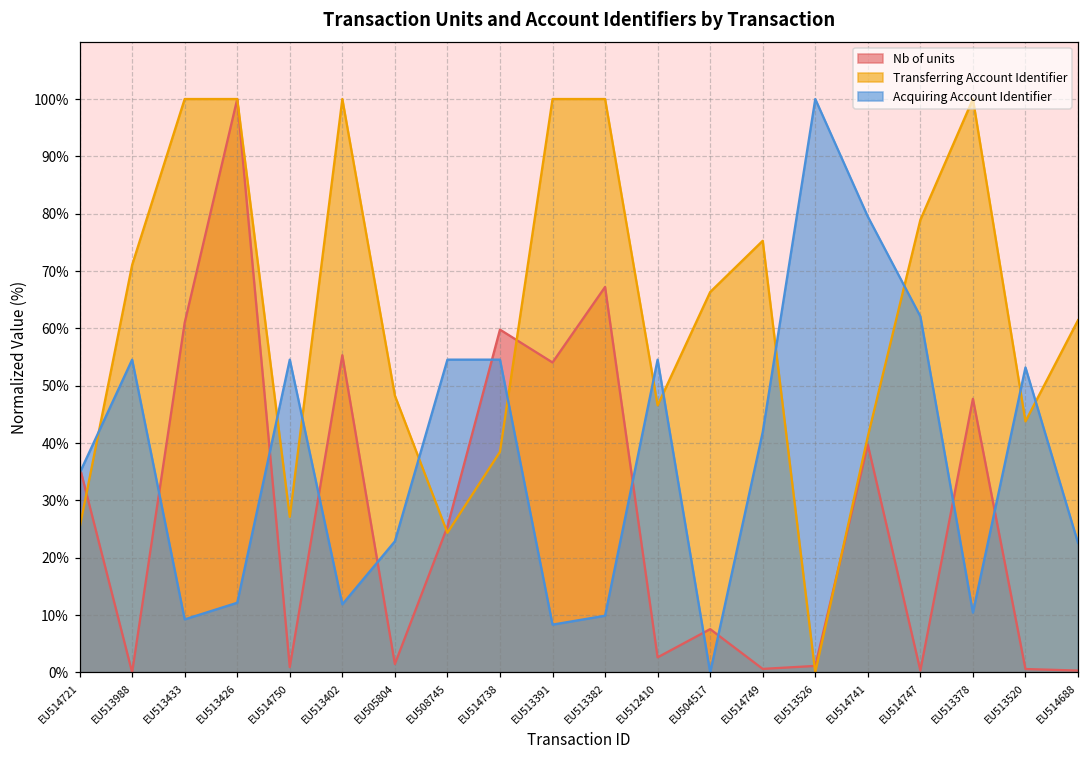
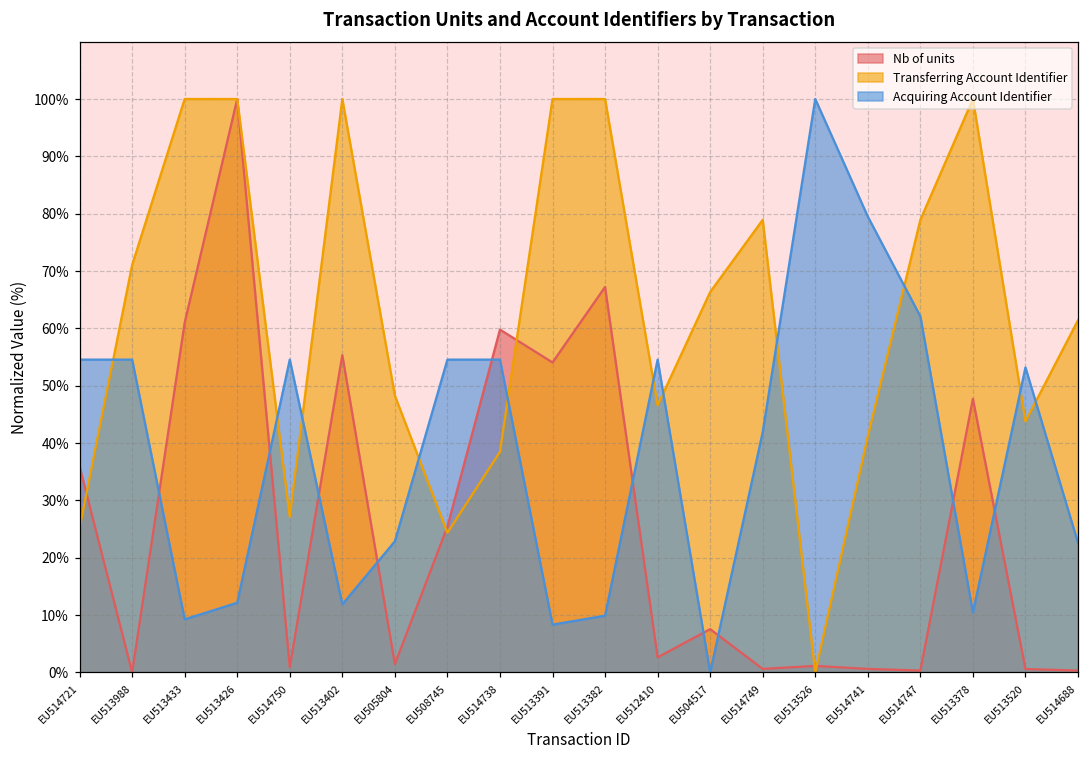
  {
    "Nb of units": {
      "EU514721": "36%",
      "EU513988": "0%",
      "EU513433": "61%",
      "EU514750": "1%",
      "EU513402": "55%",
      "EU505804": "1%",
      "EU508745": "25%",
      "EU514738": "60%",
      "EU513391": "54%",
      "EU513382": "67%",
      "EU512410": "3%",
      "EU504517": "8%",
      "EU514749": "1%",
      "EU513526": "1%",
-     "EU514741": "40%",
+     "EU514741": "1%",
      "EU514747": "0%",
      "EU513378": "48%",
      "EU513520": "1%",
      "EU514688": "0%"
    },
    "Transferring Account Identifier": {
      "EU514721": "25%",
      "EU513988": "71%",
      "EU513433": "100%",
      "EU514750": "27%",
      "EU513402": "100%",
      "EU505804": "48%",
      "EU508745": "24%",
      "EU514738": "38%",
      "EU513391": "100%",
      "EU513382": "100%",
      "EU512410": "47%",
      "EU504517": "66%",
-     "EU514749": "75%",
+     "EU514749": "79%",
      "EU513526": "0%",
      "EU514741": "41%",
      "EU514747": "79%",
      "EU513520": "44%",
      "EU514688": "61%"
    },
    "Acquiring Account Identifier": {
-     "EU514721": "35%",
+     "EU514721": "55%",
      "EU513988": "55%",
      "EU513433": "9%",
      "EU513426": "12%",
      "EU514750": "55%",
      "EU513402": "12%",
      "EU505804": "23%",
      "EU508745": "55%",
      "EU514738": "55%",
      "EU513391": "8%",
      "EU513382": "10%",
      "EU512410": "55%",
      "EU504517": "0%",
      "EU514749": "42%",
      "EU513526": "100%",
      "EU514741": "79%",
      "EU514747": "62%",
      "EU513378": "10%",
      "EU513520": "53%",
      "EU514688": "23%"
    }
  }
